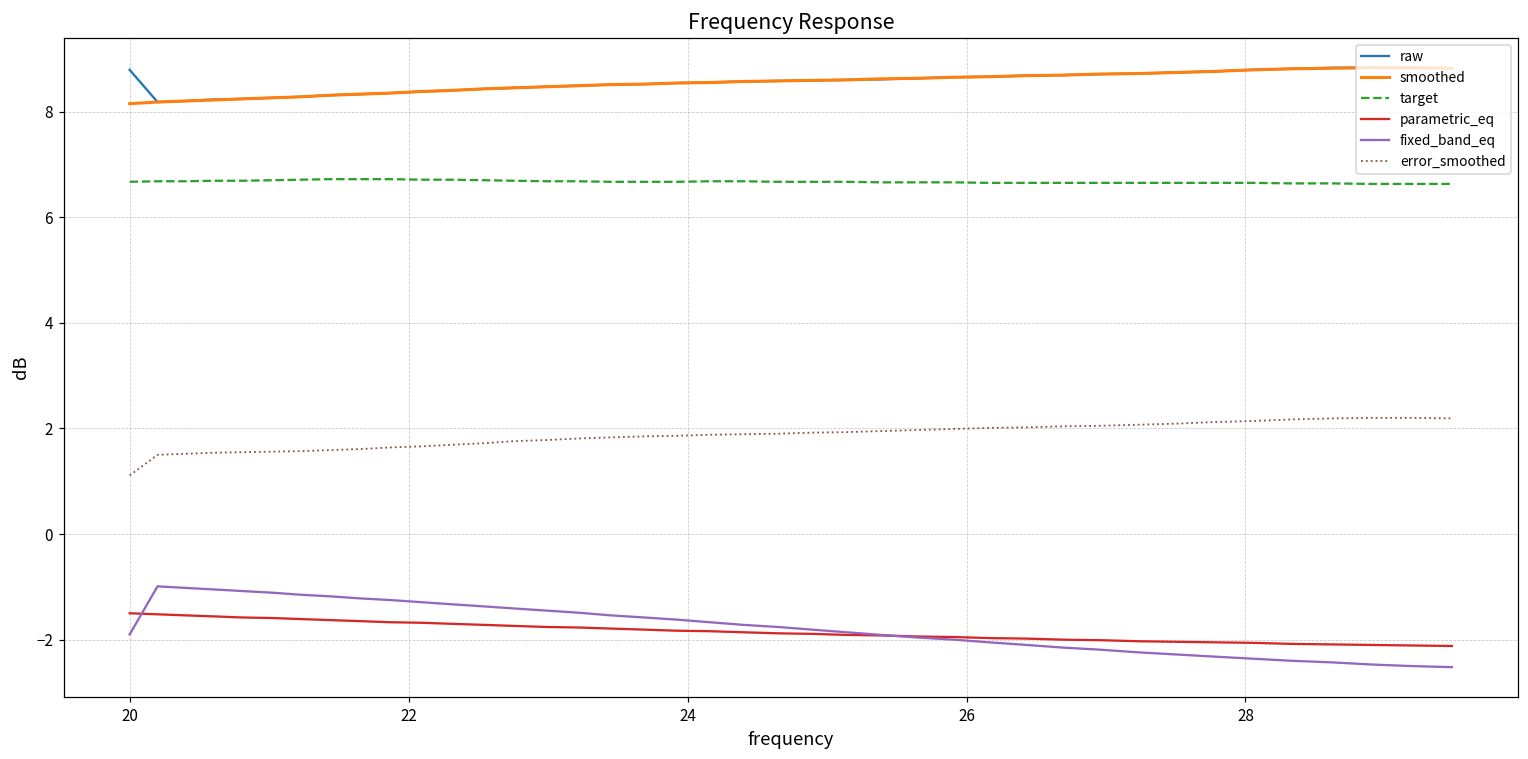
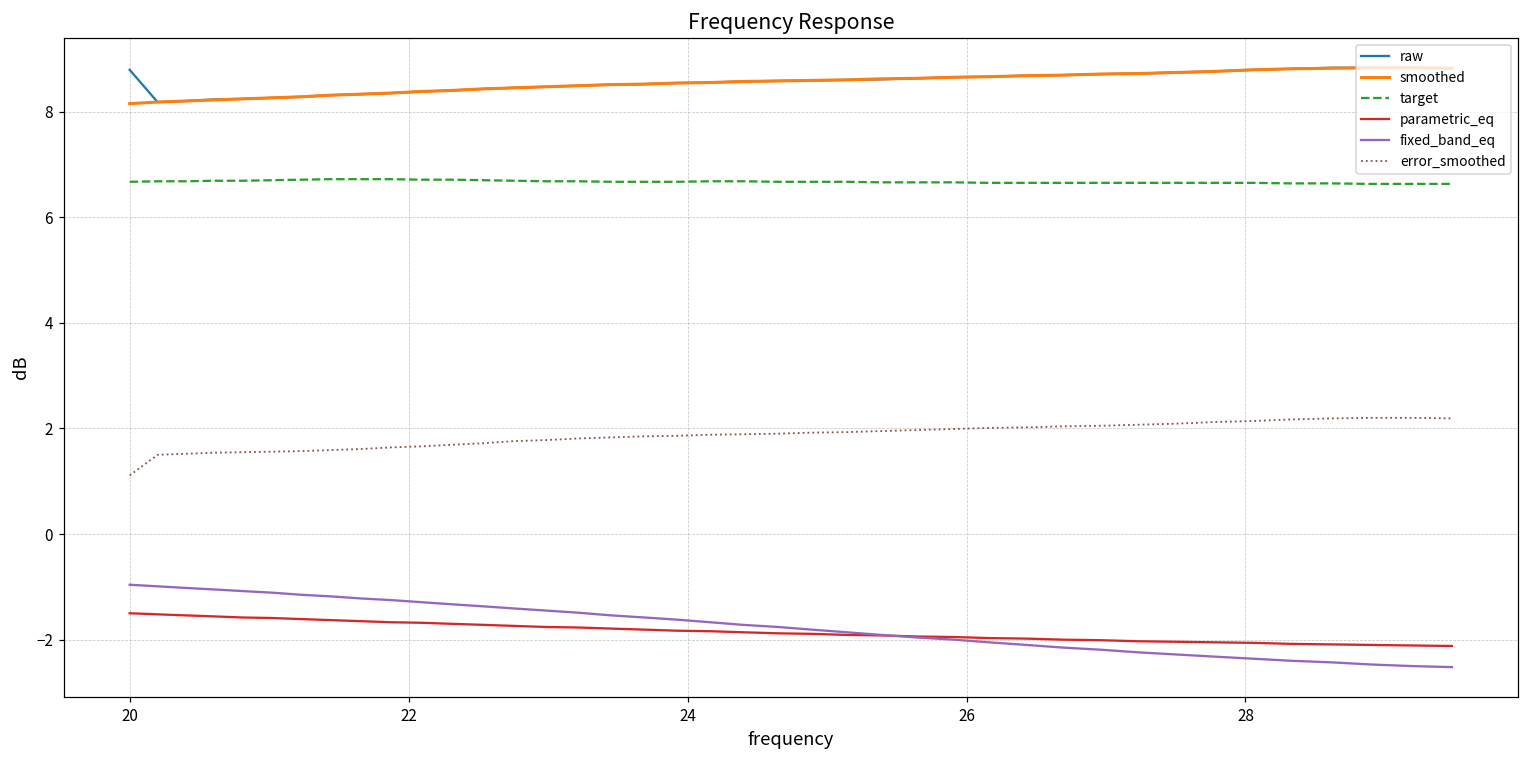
  {
    "raw": {
      "20": 8.8
    },
    "smoothed": {
      "20": 8.2
    },
    "target": {
      "20": 6.7
    },
    "parametric_eq": {
      "20": -1.5
    },
    "fixed_band_eq": {
-     "20": -1.9
+     "20": -1.0
    },
    "error_smoothed": {
      "20": 1.1
    }
  }
